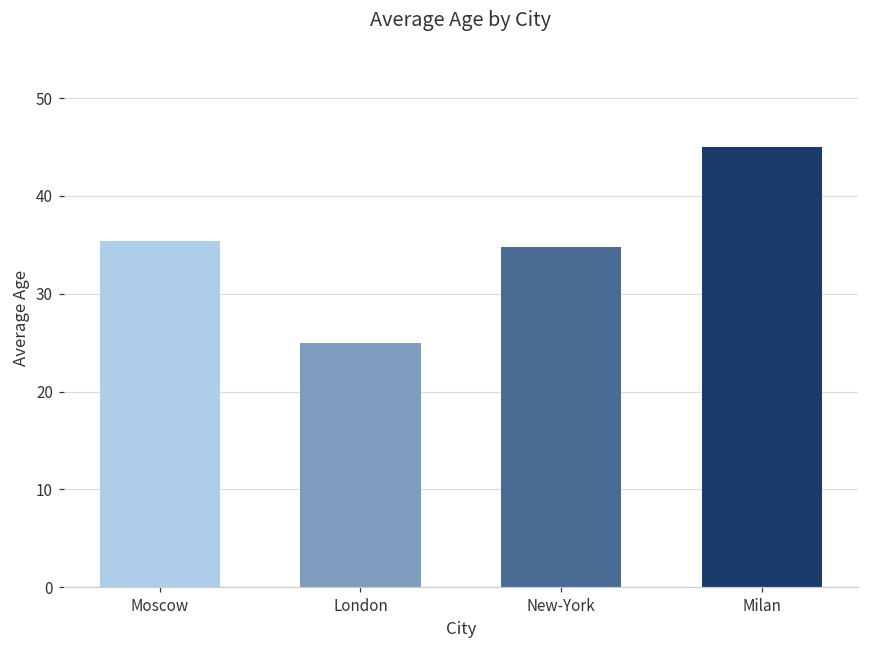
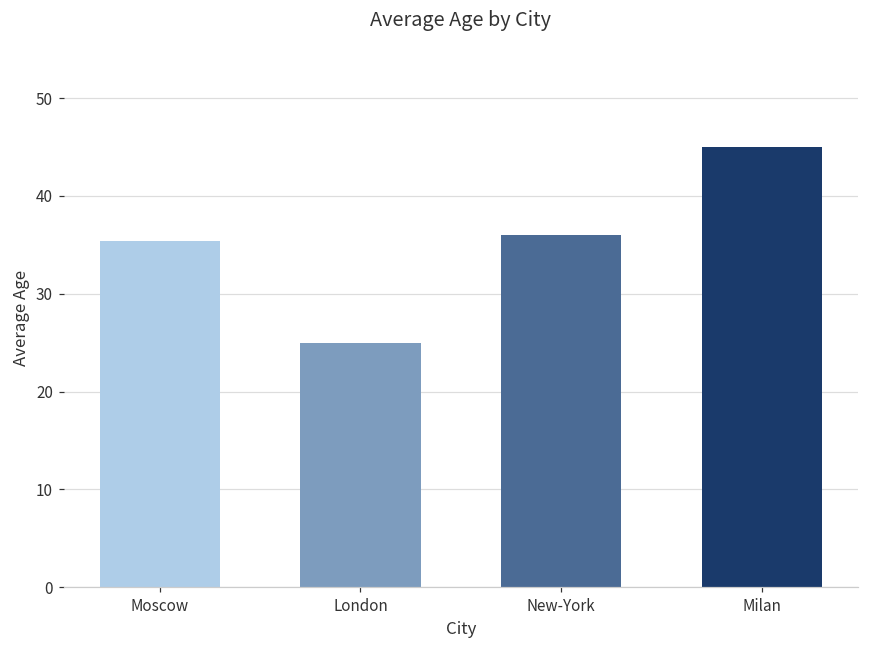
  {
    "Moscow": 35,
    "London": 25,
-   "New-York": 35,
+   "New-York": 36,
    "Milan": 45
  }
